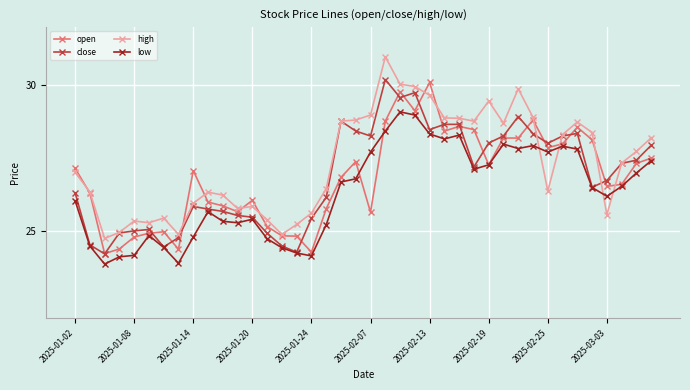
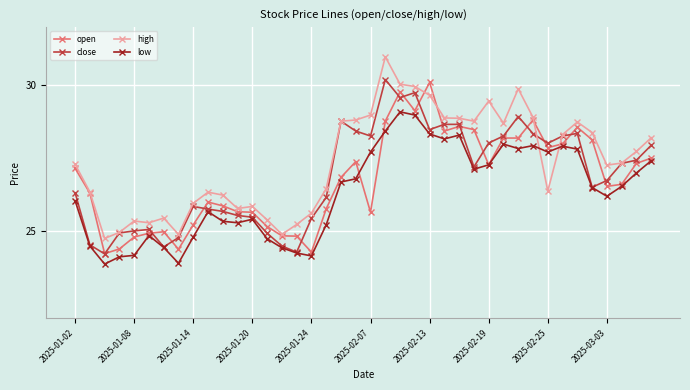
  {
    "open": {
      "2025-01-02": 27.2,
      "2025-01-08": 24.8,
-     "2025-01-14": 27.1,
-     "2025-01-20": 26.1,
+     "2025-01-14": 25.2,
+     "2025-01-20": 25.6,
      "2025-01-24": 24.3,
      "2025-02-07": 25.6,
      "2025-02-13": 30.1,
      "2025-02-25": 27.9,
      "2025-03-03": 26.5
    },
    "high": {
-     "2025-01-02": 27.0,
+     "2025-01-02": 27.3,
      "2025-01-08": 25.3,
      "2025-01-14": 26.0,
      "2025-01-20": 25.8,
      "2025-01-24": 25.6,
      "2025-02-07": 29.0,
      "2025-02-13": 29.7,
      "2025-02-19": 29.5,
      "2025-02-25": 26.4,
-     "2025-03-03": 25.6
+     "2025-03-03": 27.3
    }
  }
